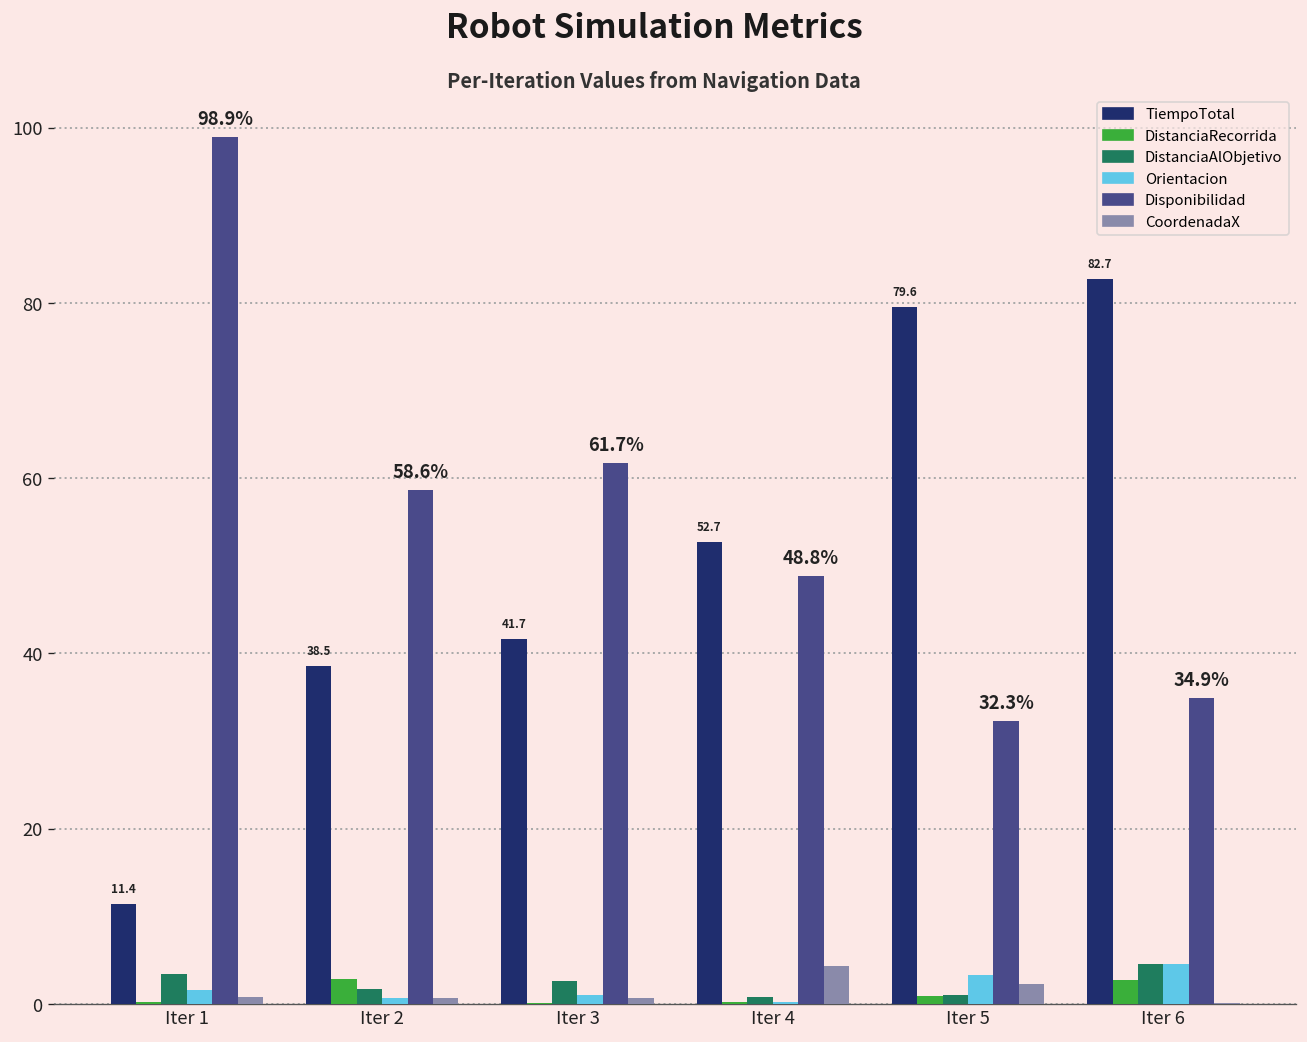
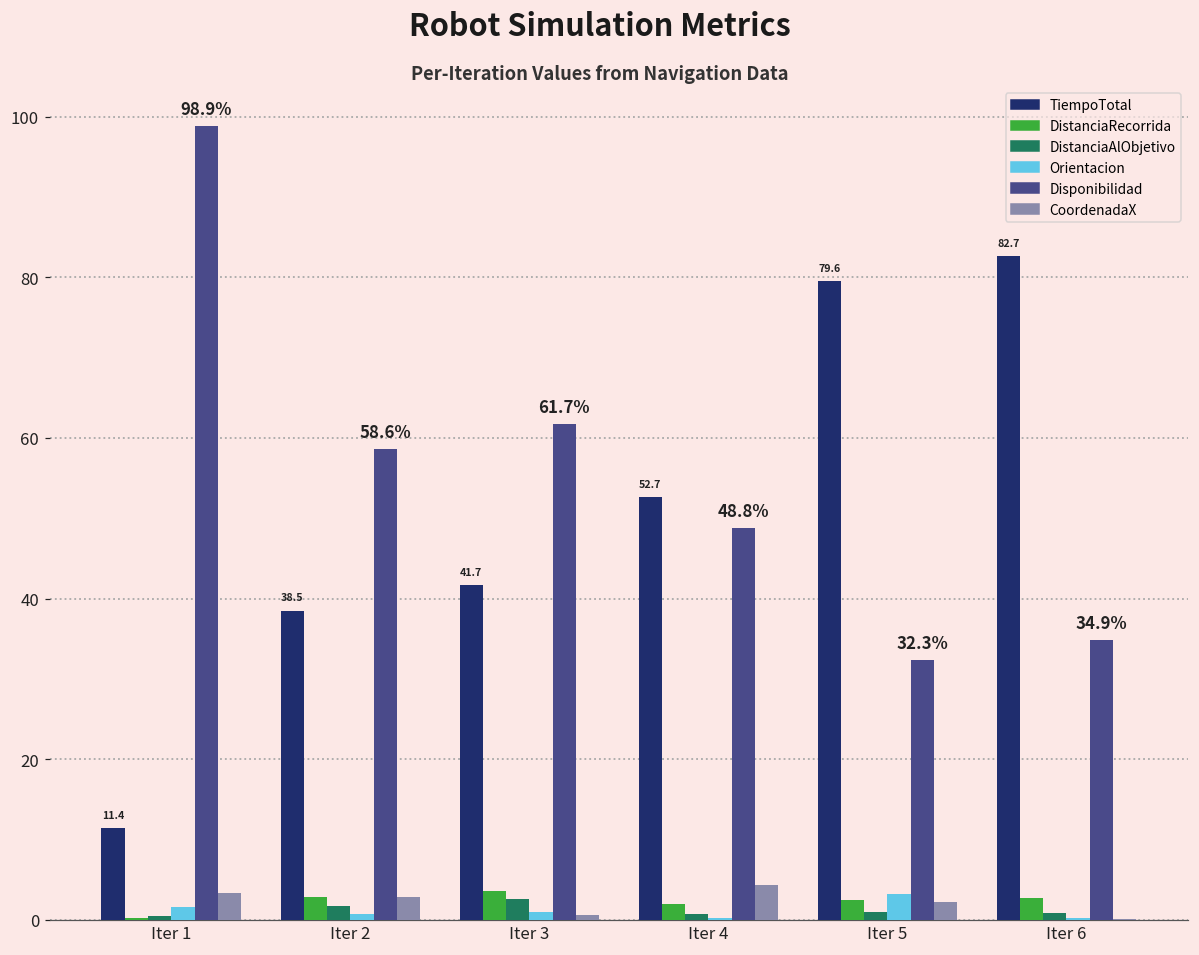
  {
    "DistanciaRecorrida": {
      "Iter 2": 3,
-     "Iter 3": 0,
-     "Iter 4": 0,
-     "Iter 5": 1,
+     "Iter 3": 4,
+     "Iter 4": 2,
+     "Iter 5": 3,
      "Iter 6": 3
    },
    "DistanciaAlObjetivo": {
-     "Iter 1": 3,
+     "Iter 1": 0,
      "Iter 2": 2,
      "Iter 3": 3,
      "Iter 4": 1,
      "Iter 5": 1,
-     "Iter 6": 4
+     "Iter 6": 1
    },
    "Orientacion": {
      "Iter 1": 2,
      "Iter 2": 1,
      "Iter 3": 1,
      "Iter 5": 3,
-     "Iter 6": 4
+     "Iter 6": 0
    },
    "CoordenadaX": {
-     "Iter 1": 1,
-     "Iter 2": 1,
+     "Iter 1": 3,
+     "Iter 2": 3,
      "Iter 3": 1,
      "Iter 4": 4,
      "Iter 5": 2
    }
  }
